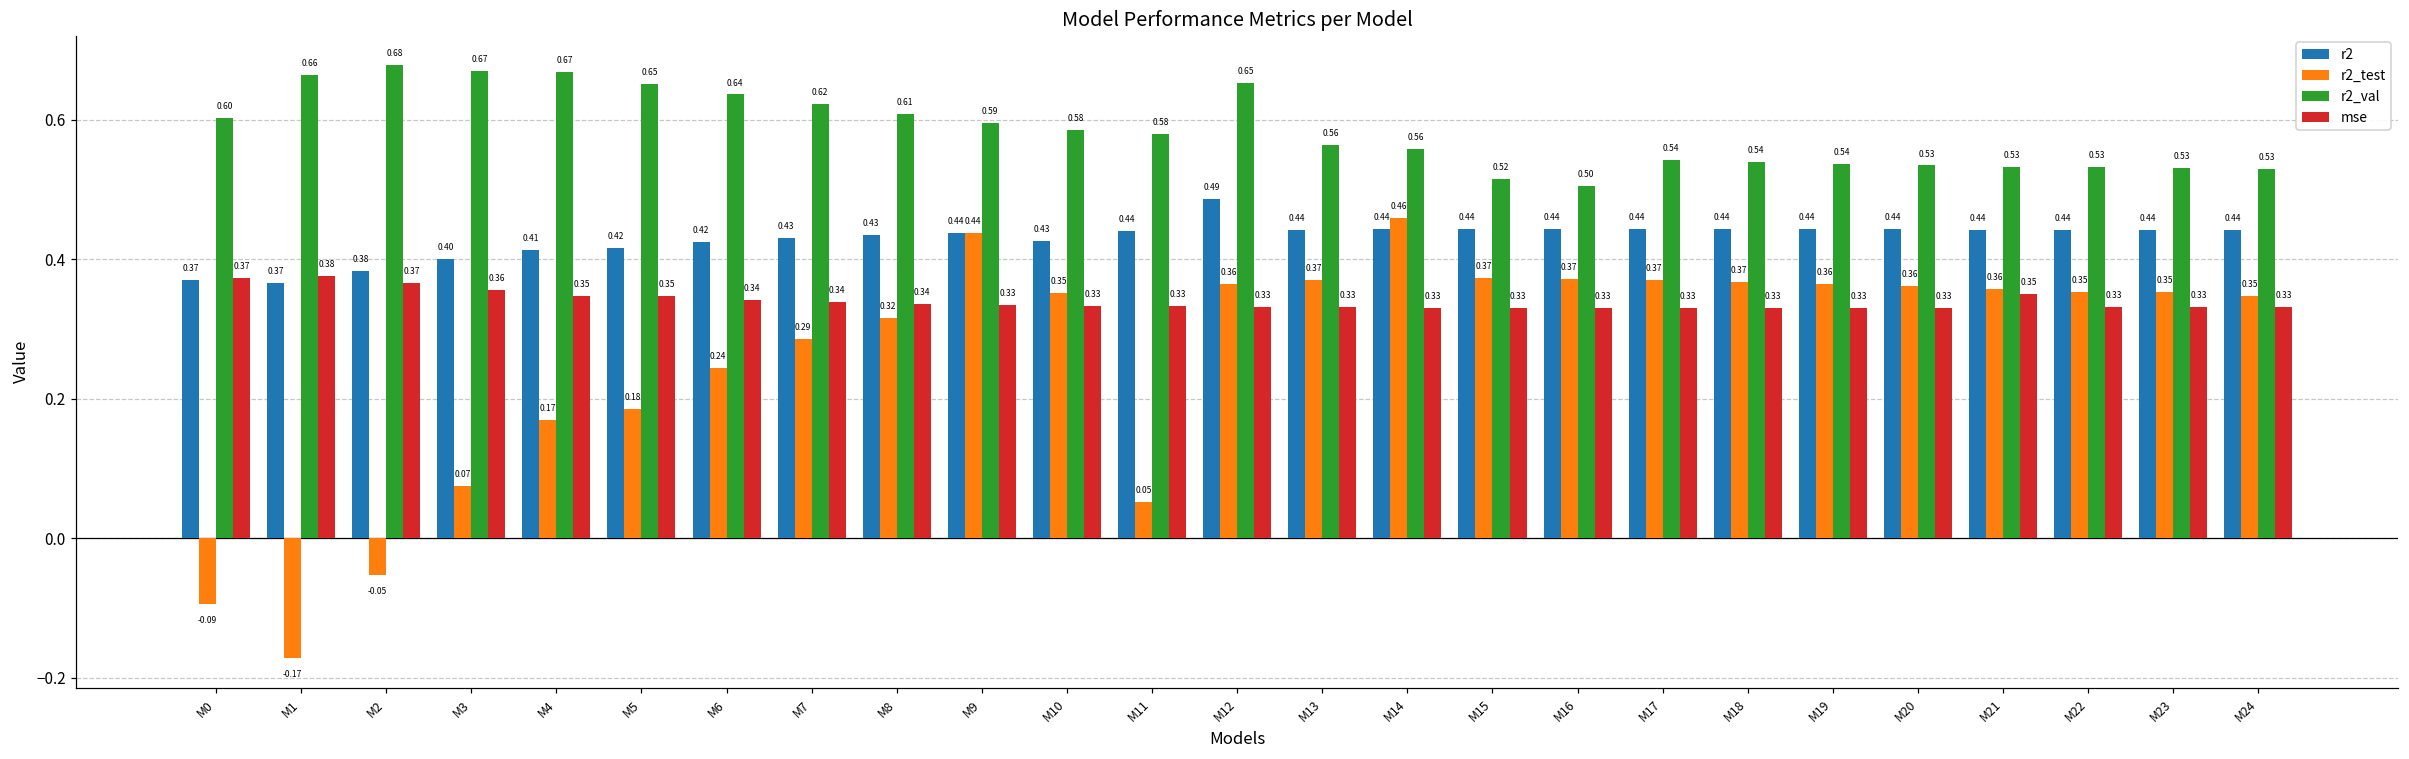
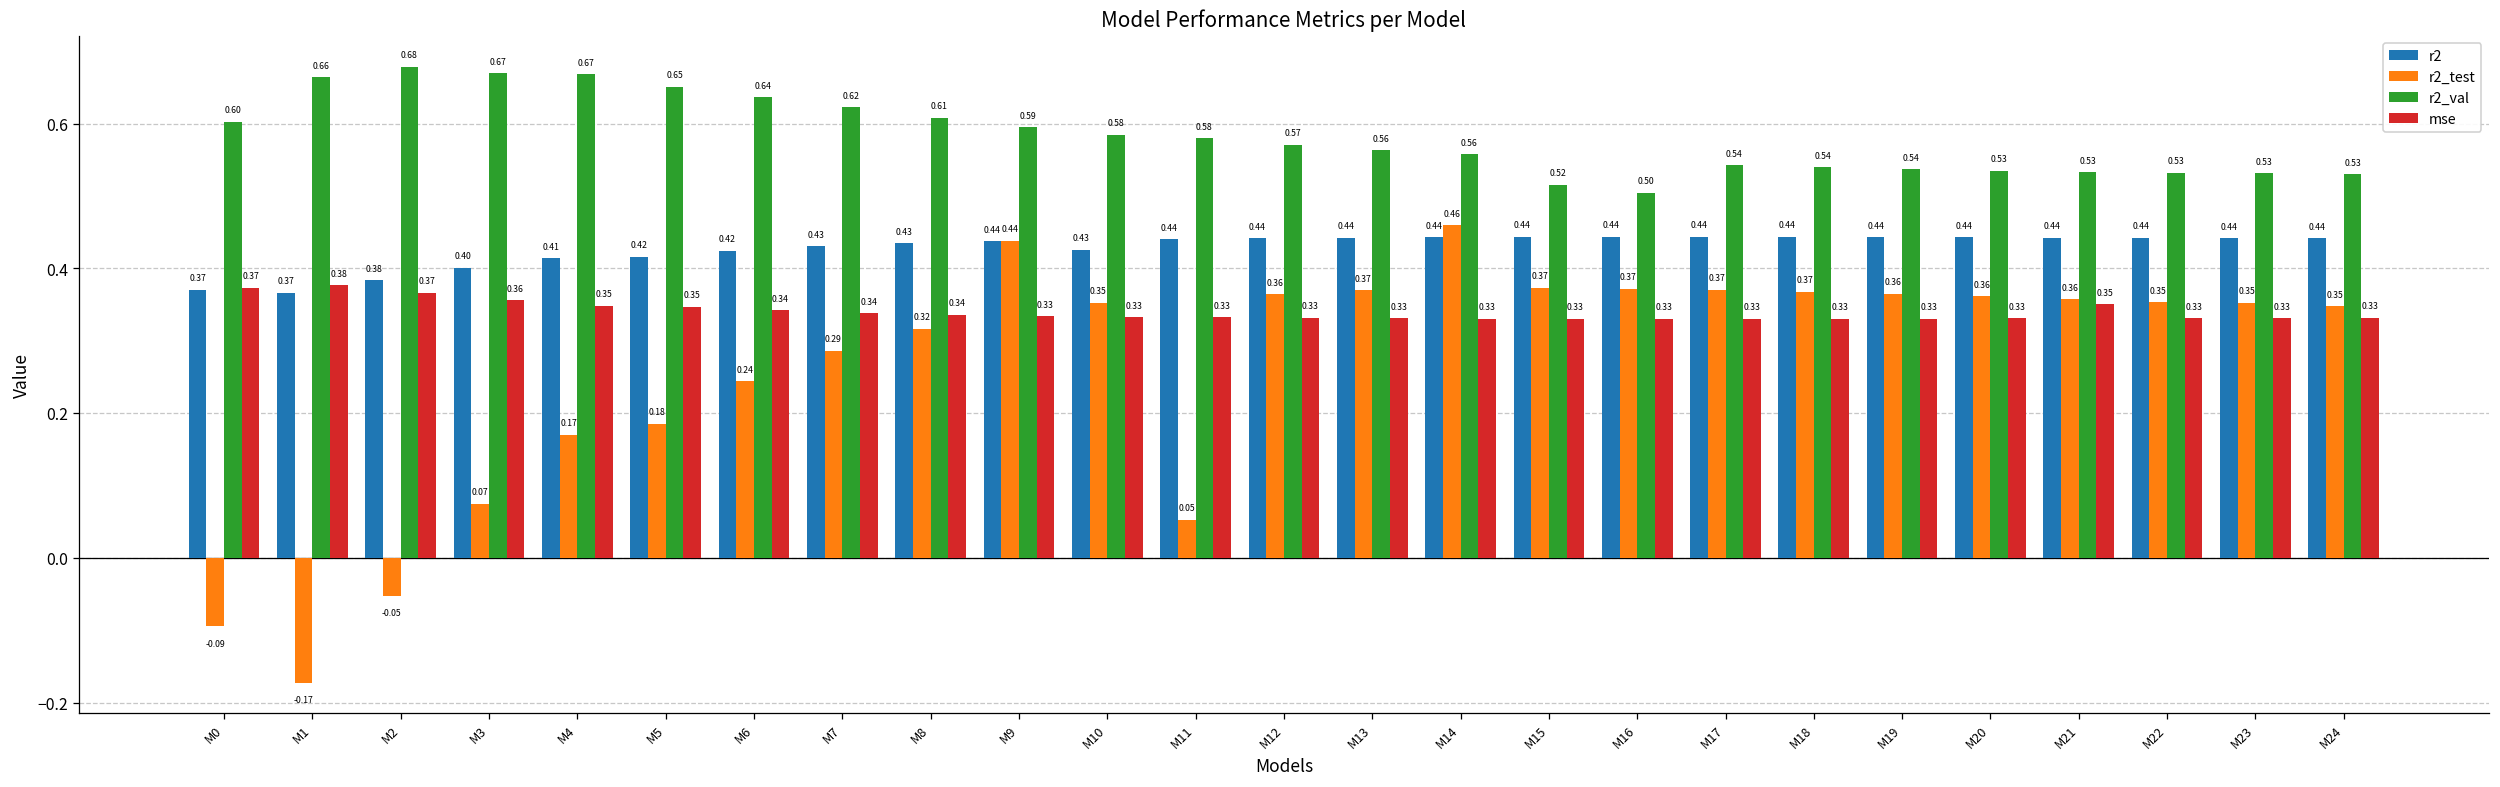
  {
    "r2": {
      "M0": 0.37,
      "M1": 0.37,
      "M2": 0.38,
      "M3": 0.40,
      "M4": 0.41,
      "M5": 0.42,
      "M6": 0.42,
      "M7": 0.43,
      "M8": 0.43,
      "M9": 0.44,
      "M10": 0.43,
      "M11": 0.44,
-     "M12": 0.49,
+     "M12": 0.44,
      "M13": 0.44,
      "M14": 0.44,
      "M15": 0.44,
      "M16": 0.44,
      "M17": 0.44,
      "M18": 0.44,
      "M19": 0.44,
      "M20": 0.44,
      "M21": 0.44,
      "M22": 0.44,
      "M23": 0.44,
      "M24": 0.44
    },
    "r2_test": {
      "M0": -0.09,
      "M1": -0.17,
      "M2": -0.05,
      "M3": 0.07,
      "M4": 0.17,
      "M5": 0.18,
      "M6": 0.24,
      "M7": 0.29,
      "M8": 0.32,
      "M9": 0.44,
      "M10": 0.35,
      "M11": 0.05,
      "M12": 0.36,
      "M13": 0.37,
      "M14": 0.46,
      "M15": 0.37,
      "M16": 0.37,
      "M17": 0.37,
      "M18": 0.37,
      "M19": 0.36,
      "M20": 0.36,
      "M21": 0.36,
      "M22": 0.35,
      "M23": 0.35,
      "M24": 0.35
    },
    "r2_val": {
      "M0": 0.60,
      "M1": 0.66,
      "M2": 0.68,
      "M3": 0.67,
      "M4": 0.67,
      "M5": 0.65,
      "M6": 0.64,
      "M7": 0.62,
      "M8": 0.61,
      "M9": 0.59,
      "M10": 0.58,
      "M11": 0.58,
-     "M12": 0.65,
+     "M12": 0.57,
      "M13": 0.56,
      "M14": 0.56,
      "M15": 0.52,
      "M16": 0.50,
      "M17": 0.54,
      "M18": 0.54,
      "M19": 0.54,
      "M20": 0.53,
      "M21": 0.53,
      "M22": 0.53,
      "M23": 0.53,
      "M24": 0.53
    },
    "mse": {
      "M0": 0.37,
      "M1": 0.38,
      "M2": 0.37,
      "M3": 0.36,
      "M4": 0.35,
      "M5": 0.35,
      "M6": 0.34,
      "M7": 0.34,
      "M8": 0.34,
      "M9": 0.33,
      "M10": 0.33,
      "M11": 0.33,
      "M12": 0.33,
      "M13": 0.33,
      "M14": 0.33,
      "M15": 0.33,
      "M16": 0.33,
      "M17": 0.33,
      "M18": 0.33,
      "M19": 0.33,
      "M20": 0.33,
      "M21": 0.35,
      "M22": 0.33,
      "M23": 0.33,
      "M24": 0.33
    }
  }
